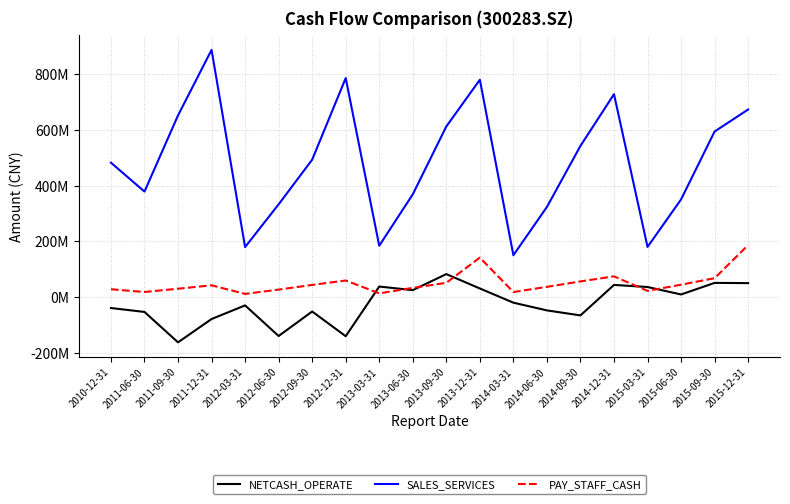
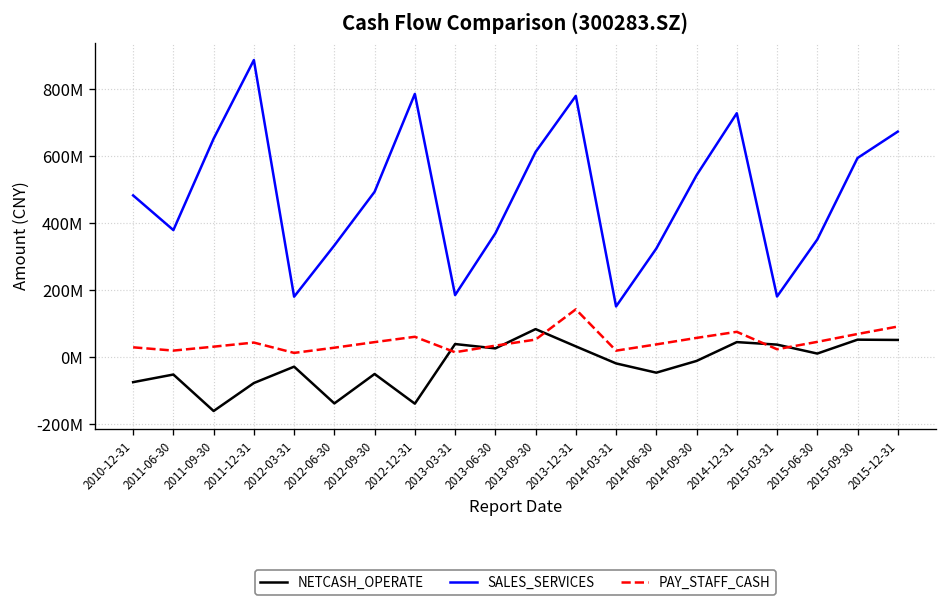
  {
    "NETCASH_OPERATE": {
-     "2010-12-31": -40000000,
+     "2010-12-31": -80000000,
      "2011-06-30": -50000000,
      "2011-09-30": -160000000,
      "2011-12-31": -80000000,
      "2012-03-31": -30000000,
      "2012-06-30": -140000000,
      "2012-09-30": -50000000,
      "2012-12-31": -140000000,
      "2013-03-31": 40000000,
      "2013-09-30": 80000000,
      "2013-12-31": 30000000,
      "2014-03-31": -20000000,
      "2014-06-30": -50000000,
-     "2014-09-30": -70000000,
+     "2014-09-30": -10000000,
      "2014-12-31": 40000000,
      "2015-03-31": 40000000,
      "2015-06-30": 10000000,
      "2015-09-30": 50000000,
      "2015-12-31": 50000000
    },
    "SALES_SERVICES": {
      "2010-12-31": 480000000,
      "2011-06-30": 380000000,
      "2011-09-30": 650000000,
      "2011-12-31": 890000000,
      "2012-03-31": 180000000,
      "2012-06-30": 330000000,
      "2012-09-30": 490000000,
      "2012-12-31": 790000000,
      "2013-03-31": 180000000,
      "2013-06-30": 370000000,
      "2013-09-30": 610000000,
      "2013-12-31": 780000000,
      "2014-03-31": 150000000,
      "2014-06-30": 320000000,
      "2014-09-30": 540000000,
      "2014-12-31": 730000000,
      "2015-03-31": 180000000,
      "2015-06-30": 350000000,
      "2015-09-30": 590000000,
      "2015-12-31": 670000000
    },
    "PAY_STAFF_CASH": {
      "2010-12-31": 30000000,
      "2011-06-30": 20000000,
      "2011-09-30": 30000000,
      "2011-12-31": 40000000,
      "2012-03-31": 10000000,
      "2012-06-30": 30000000,
      "2012-09-30": 40000000,
      "2012-12-31": 60000000,
      "2013-03-31": 10000000,
      "2013-09-30": 50000000,
      "2013-12-31": 140000000,
      "2014-03-31": 20000000,
      "2014-06-30": 40000000,
      "2014-09-30": 60000000,
      "2014-12-31": 70000000,
      "2015-03-31": 20000000,
      "2015-06-30": 40000000,
      "2015-09-30": 70000000,
-     "2015-12-31": 190000000
+     "2015-12-31": 90000000
    }
  }
